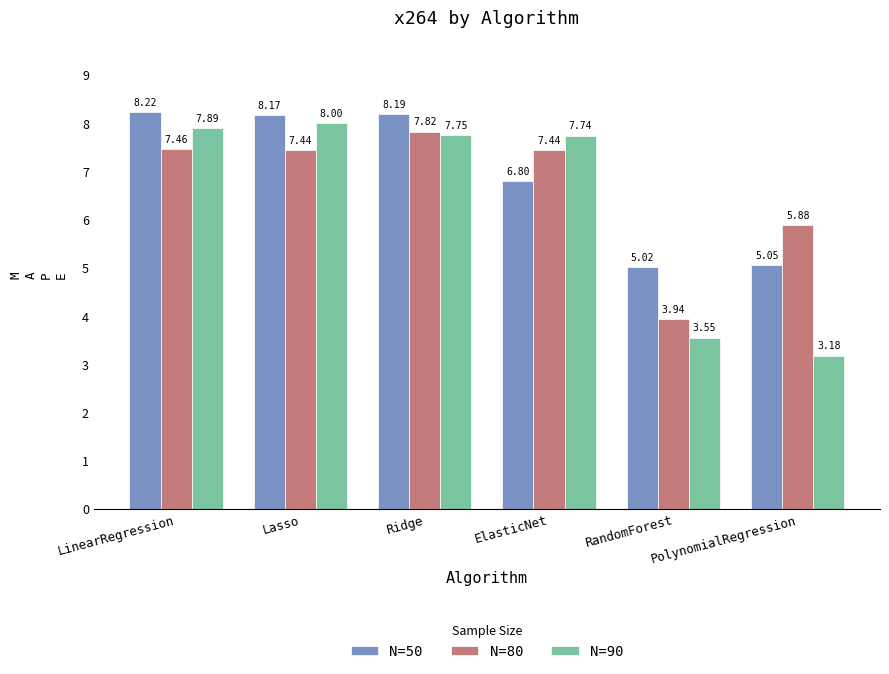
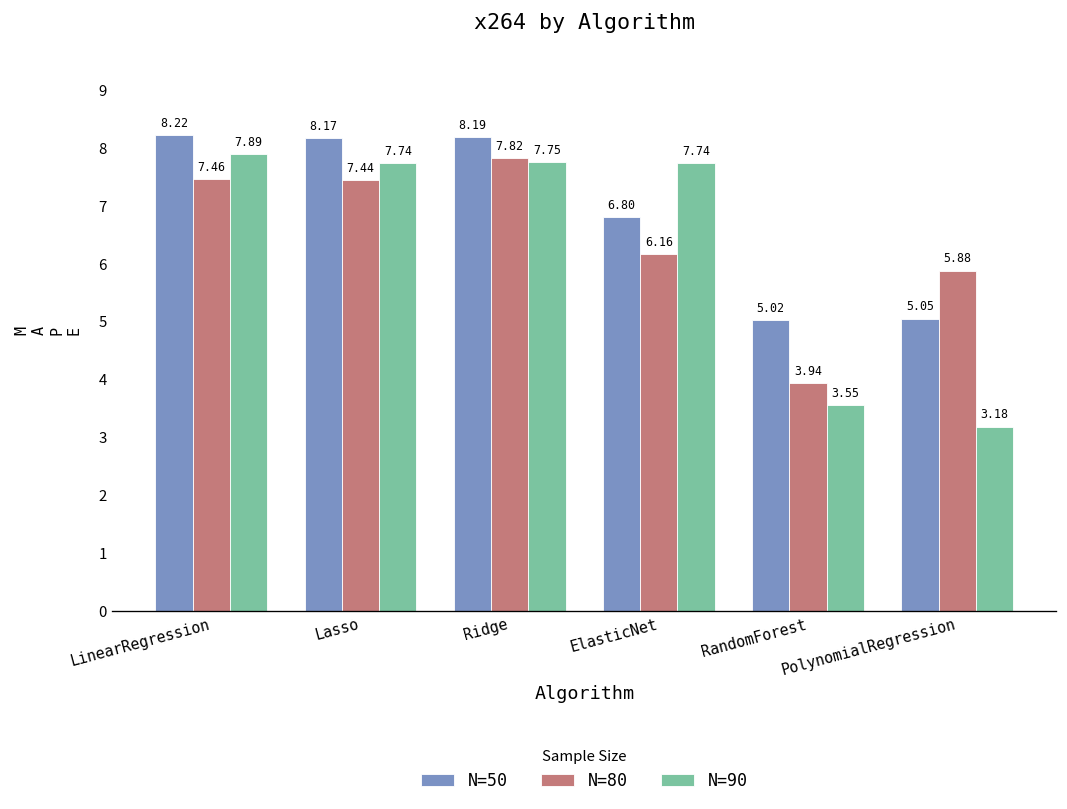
  {
    "N=50": {
      "LinearRegression": 8.22,
      "Lasso": 8.17,
      "Ridge": 8.19,
      "ElasticNet": 6.80,
      "RandomForest": 5.02,
      "PolynomialRegression": 5.05
    },
    "N=80": {
      "LinearRegression": 7.46,
      "Lasso": 7.44,
      "Ridge": 7.82,
-     "ElasticNet": 7.44,
+     "ElasticNet": 6.16,
      "RandomForest": 3.94,
      "PolynomialRegression": 5.88
    },
    "N=90": {
      "LinearRegression": 7.89,
-     "Lasso": 8.00,
+     "Lasso": 7.74,
      "Ridge": 7.75,
      "ElasticNet": 7.74,
      "RandomForest": 3.55,
      "PolynomialRegression": 3.18
    }
  }
